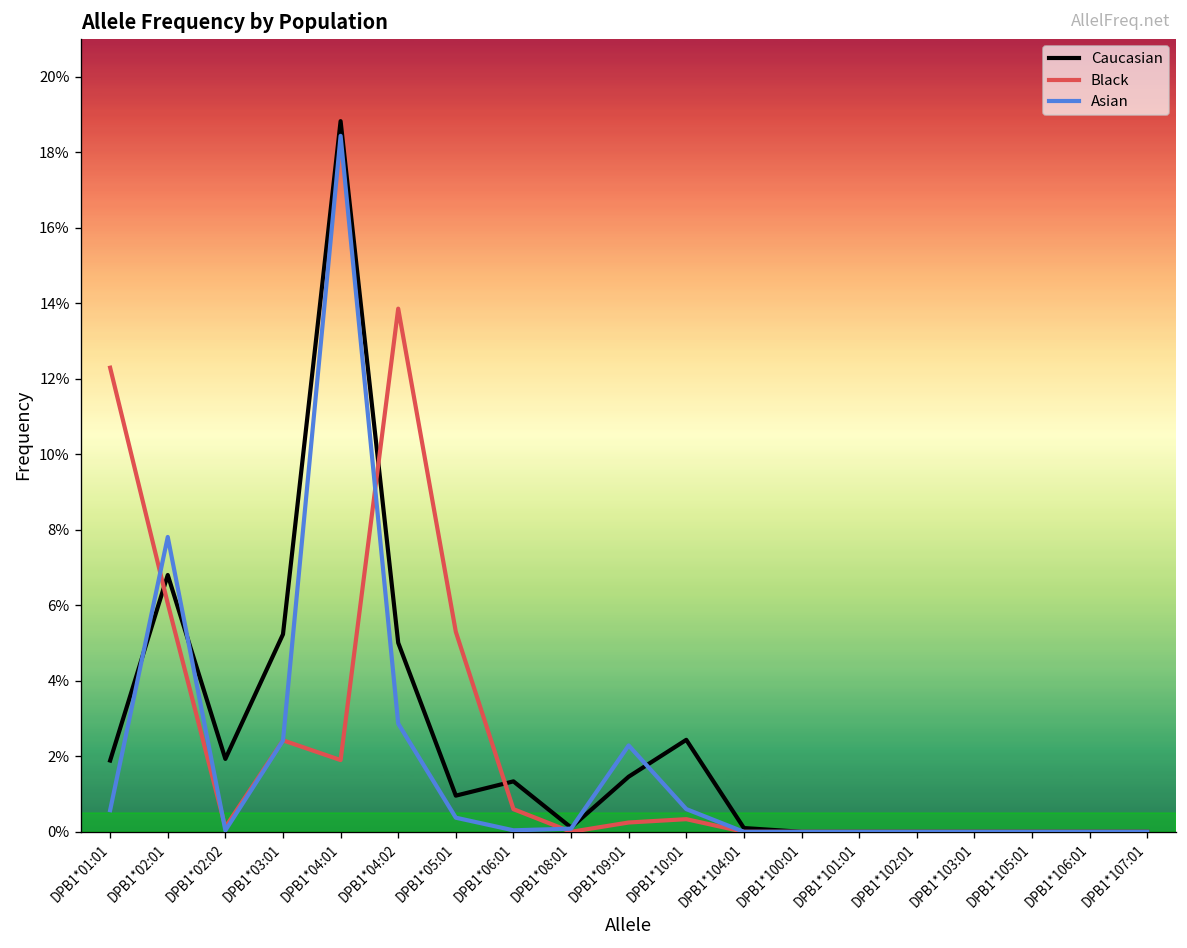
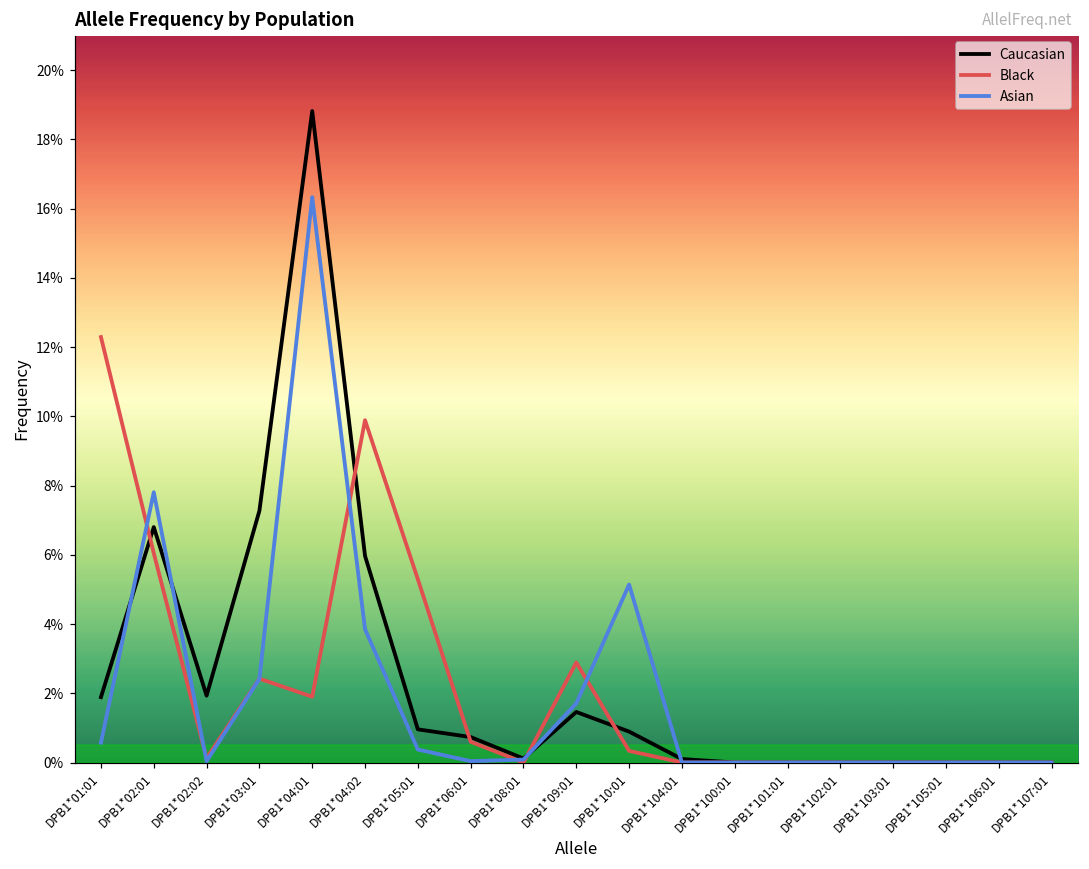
  {
    "Caucasian": {
      "DPB1*01:01": "1.9%",
      "DPB1*02:01": "6.8%",
      "DPB1*02:02": "1.9%",
-     "DPB1*03:01": "5.2%",
+     "DPB1*03:01": "7.3%",
      "DPB1*04:01": "18.8%",
-     "DPB1*04:02": "5.0%",
+     "DPB1*04:02": "6.0%",
      "DPB1*05:01": "1.0%",
-     "DPB1*06:01": "1.3%",
+     "DPB1*06:01": "0.7%",
      "DPB1*09:01": "1.5%",
-     "DPB1*10:01": "2.4%",
+     "DPB1*10:01": "0.9%",
      "DPB1*104:01": "0.1%"
    },
    "Black": {
      "DPB1*01:01": "12.3%",
      "DPB1*02:01": "6.0%",
      "DPB1*02:02": "0.1%",
      "DPB1*04:01": "1.9%",
-     "DPB1*04:02": "13.9%",
+     "DPB1*04:02": "9.9%",
      "DPB1*05:01": "5.3%",
      "DPB1*06:01": "0.6%",
      "DPB1*08:01": "0.0%",
-     "DPB1*09:01": "0.2%",
+     "DPB1*09:01": "2.9%",
      "DPB1*10:01": "0.3%"
    },
    "Asian": {
      "DPB1*01:01": "0.6%",
      "DPB1*02:01": "7.8%",
      "DPB1*02:02": "0.0%",
-     "DPB1*04:01": "18.4%",
-     "DPB1*04:02": "2.9%",
+     "DPB1*04:01": "16.3%",
+     "DPB1*04:02": "3.8%",
      "DPB1*05:01": "0.4%",
      "DPB1*06:01": "0.0%",
-     "DPB1*09:01": "2.3%",
-     "DPB1*10:01": "0.6%"
+     "DPB1*09:01": "1.7%",
+     "DPB1*10:01": "5.1%"
    }
  }
